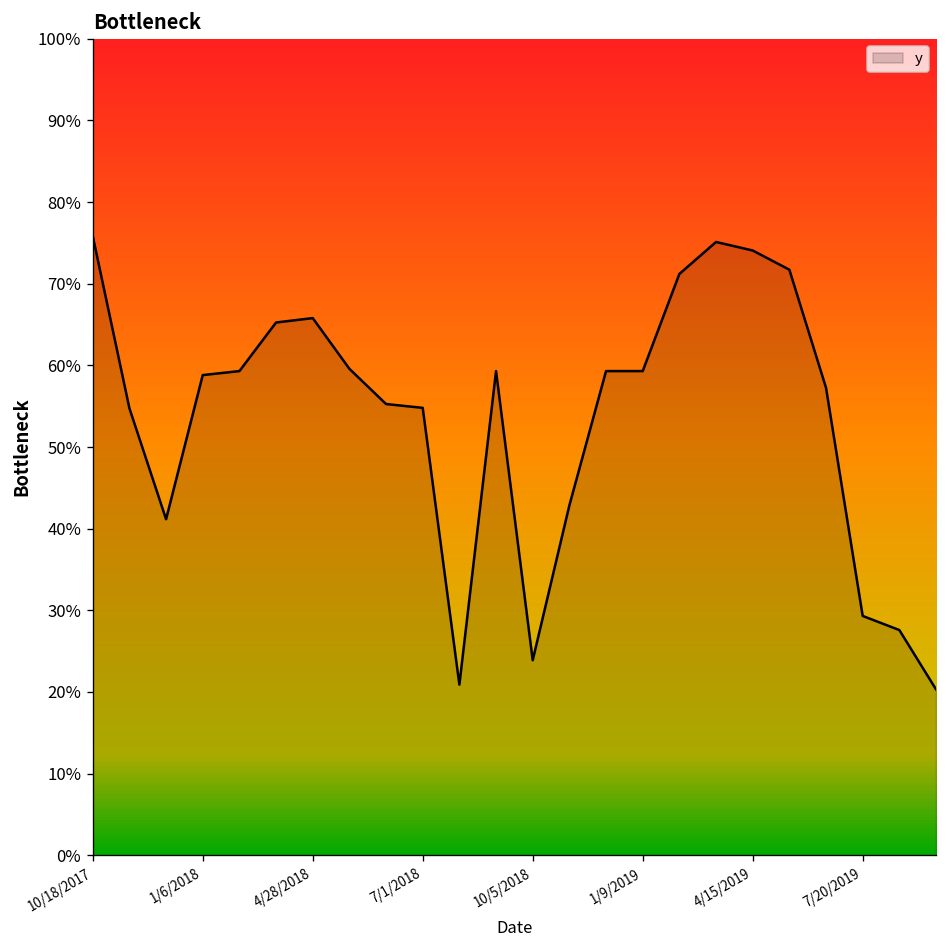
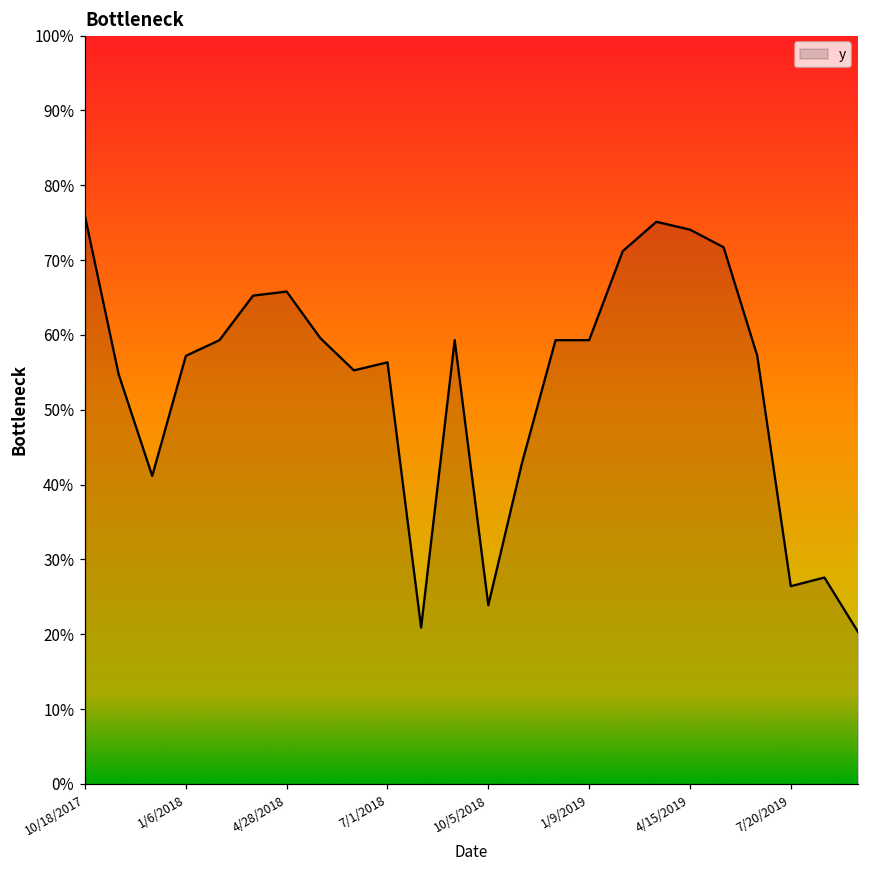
  {
    "10/18/2017": "76%",
-   "1/6/2018": "59%",
+   "1/6/2018": "57%",
    "4/28/2018": "66%",
-   "7/1/2018": "55%",
+   "7/1/2018": "56%",
    "10/5/2018": "24%",
    "1/9/2019": "59%",
    "4/15/2019": "74%",
-   "7/20/2019": "29%"
+   "7/20/2019": "26%"
  }
